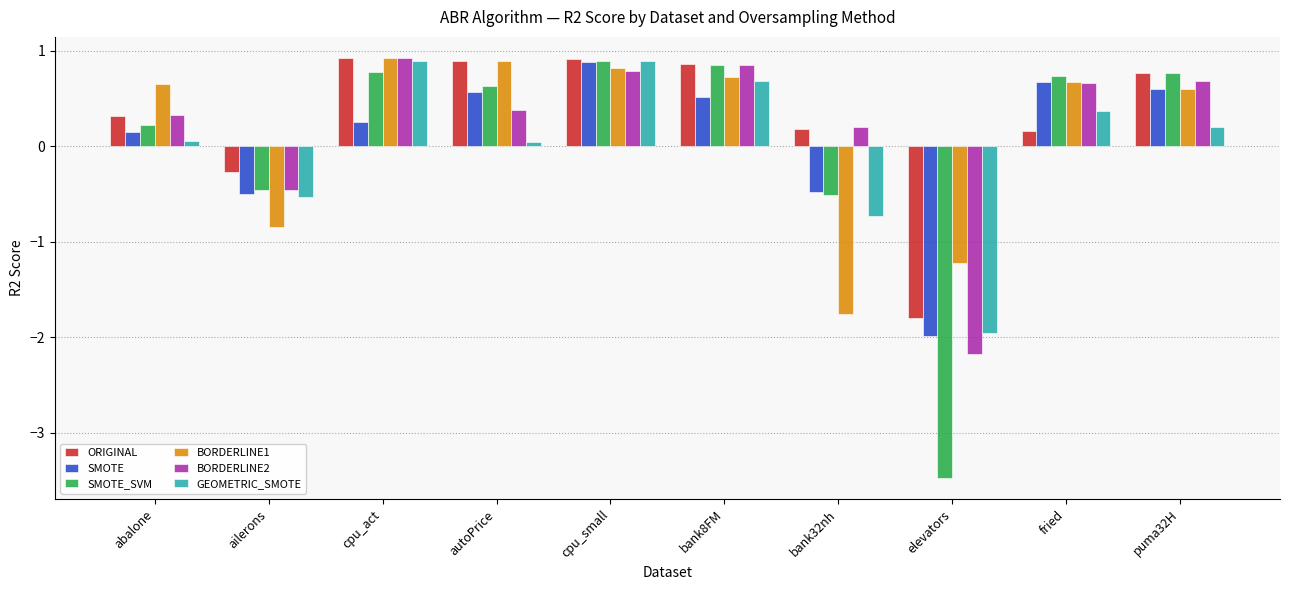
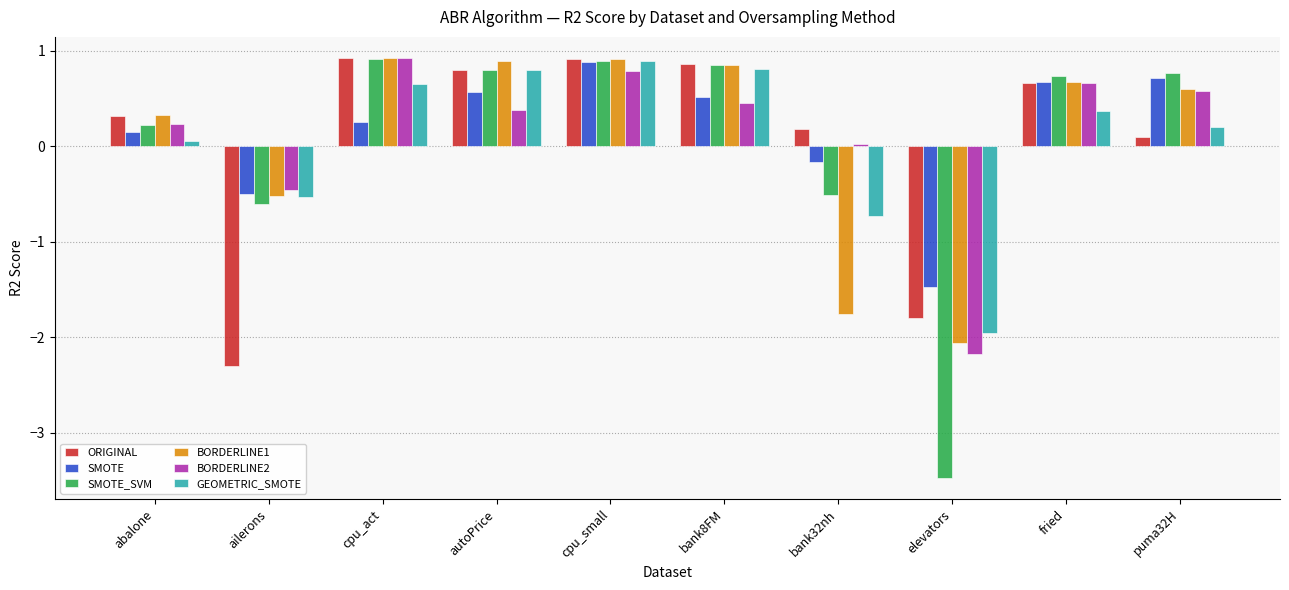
  {
    "ORIGINAL": {
      "abalone": 0.3,
-     "ailerons": -0.3,
+     "ailerons": -2.3,
      "cpu_act": 0.9,
-     "autoPrice": 0.9,
+     "autoPrice": 0.8,
      "cpu_small": 0.9,
      "bank8FM": 0.9,
      "bank32nh": 0.2,
      "elevators": -1.8,
-     "fried": 0.2,
-     "puma32H": 0.8
+     "fried": 0.7,
+     "puma32H": 0.1
    },
    "SMOTE": {
      "abalone": 0.1,
      "ailerons": -0.5,
      "cpu_act": 0.3,
      "autoPrice": 0.6,
      "cpu_small": 0.9,
      "bank8FM": 0.5,
-     "bank32nh": -0.5,
-     "elevators": -2.0,
+     "bank32nh": -0.2,
+     "elevators": -1.5,
      "fried": 0.7,
-     "puma32H": 0.6
+     "puma32H": 0.7
    },
    "SMOTE_SVM": {
      "abalone": 0.2,
-     "ailerons": -0.5,
-     "cpu_act": 0.8,
-     "autoPrice": 0.6,
+     "ailerons": -0.6,
+     "cpu_act": 0.9,
+     "autoPrice": 0.8,
      "cpu_small": 0.9,
      "bank8FM": 0.8,
      "bank32nh": -0.5,
      "elevators": -3.5,
      "fried": 0.7,
      "puma32H": 0.8
    },
    "BORDERLINE1": {
-     "abalone": 0.7,
-     "ailerons": -0.9,
+     "abalone": 0.3,
+     "ailerons": -0.5,
      "cpu_act": 0.9,
      "autoPrice": 0.9,
-     "cpu_small": 0.8,
-     "bank8FM": 0.7,
+     "cpu_small": 0.9,
+     "bank8FM": 0.9,
      "bank32nh": -1.8,
-     "elevators": -1.2,
+     "elevators": -2.1,
      "fried": 0.7,
      "puma32H": 0.6
    },
    "BORDERLINE2": {
-     "abalone": 0.3,
+     "abalone": 0.2,
      "ailerons": -0.5,
      "cpu_act": 0.9,
      "autoPrice": 0.4,
      "cpu_small": 0.8,
-     "bank8FM": 0.8,
-     "bank32nh": 0.2,
+     "bank8FM": 0.5,
+     "bank32nh": 0.0,
      "elevators": -2.2,
      "fried": 0.7,
-     "puma32H": 0.7
+     "puma32H": 0.6
    },
    "GEOMETRIC_SMOTE": {
      "abalone": 0.1,
      "ailerons": -0.5,
-     "cpu_act": 0.9,
-     "autoPrice": 0.0,
+     "cpu_act": 0.7,
+     "autoPrice": 0.8,
      "cpu_small": 0.9,
-     "bank8FM": 0.7,
+     "bank8FM": 0.8,
      "bank32nh": -0.7,
      "elevators": -2.0,
      "fried": 0.4,
      "puma32H": 0.2
    }
  }
